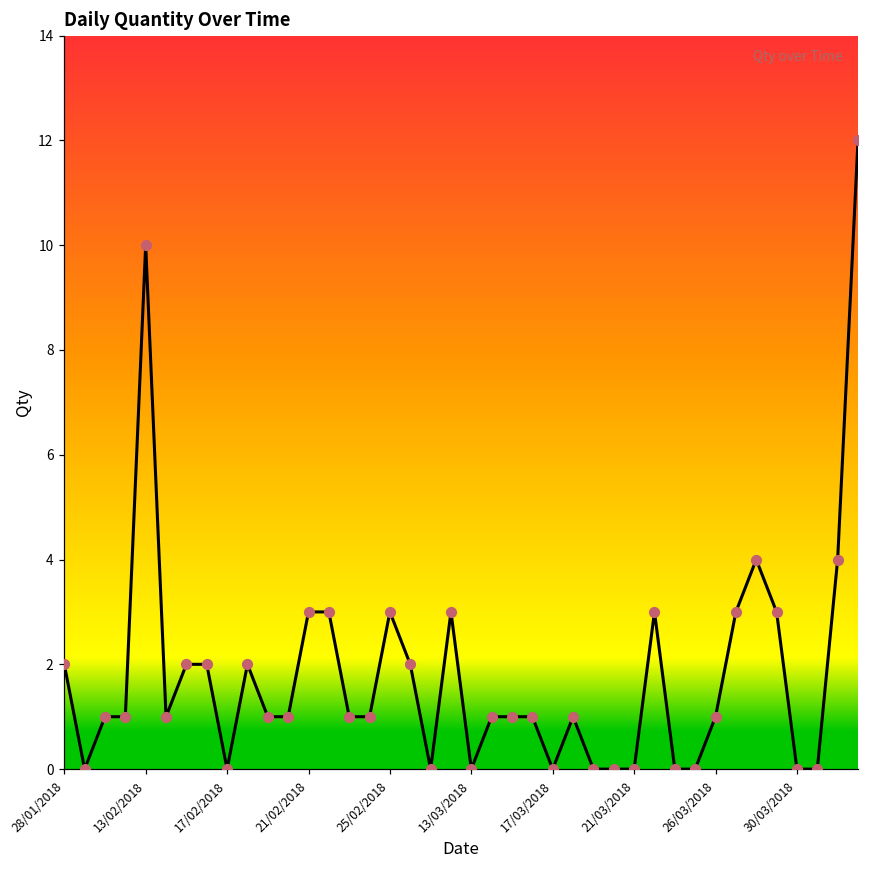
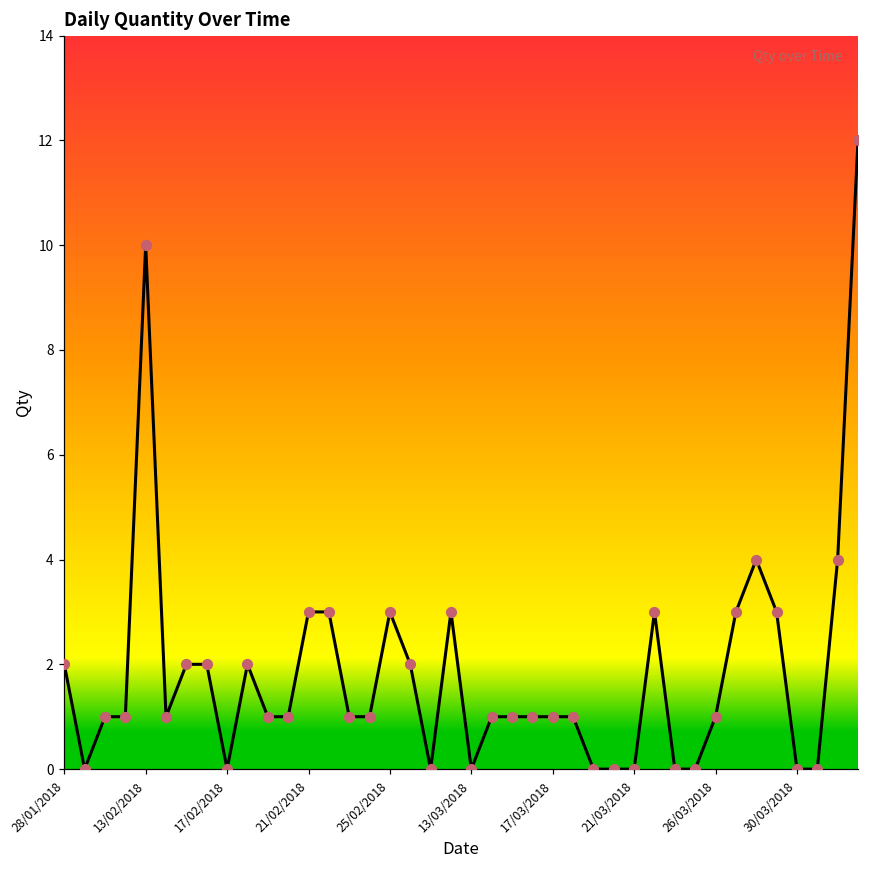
  {
    "28/01/2018": 2,
    "13/02/2018": 10,
    "17/02/2018": 0,
    "21/02/2018": 3,
    "25/02/2018": 3,
    "13/03/2018": 0,
-   "17/03/2018": 0,
+   "17/03/2018": 1,
    "21/03/2018": 0,
    "26/03/2018": 1,
    "30/03/2018": 0
  }
